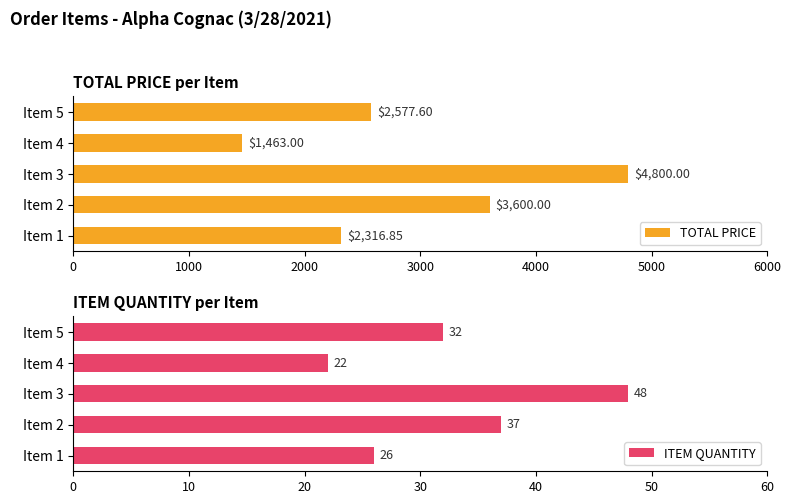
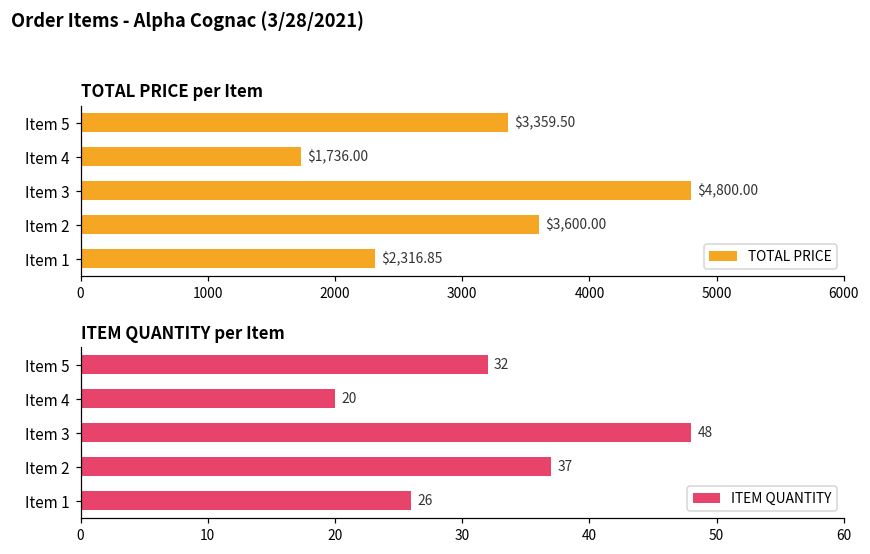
  {
    "TOTAL PRICE per Item": {
-     "Item 5": "$2,577.60",
-     "Item 4": "$1,463.00",
+     "Item 5": "$3,359.50",
+     "Item 4": "$1,736.00",
      "Item 3": "$4,800.00",
      "Item 2": "$3,600.00",
      "Item 1": "$2,316.85"
    },
    "ITEM QUANTITY per Item": {
      "Item 5": "32",
-     "Item 4": "22",
+     "Item 4": "20",
      "Item 3": "48",
      "Item 2": "37",
      "Item 1": "26"
    }
  }
